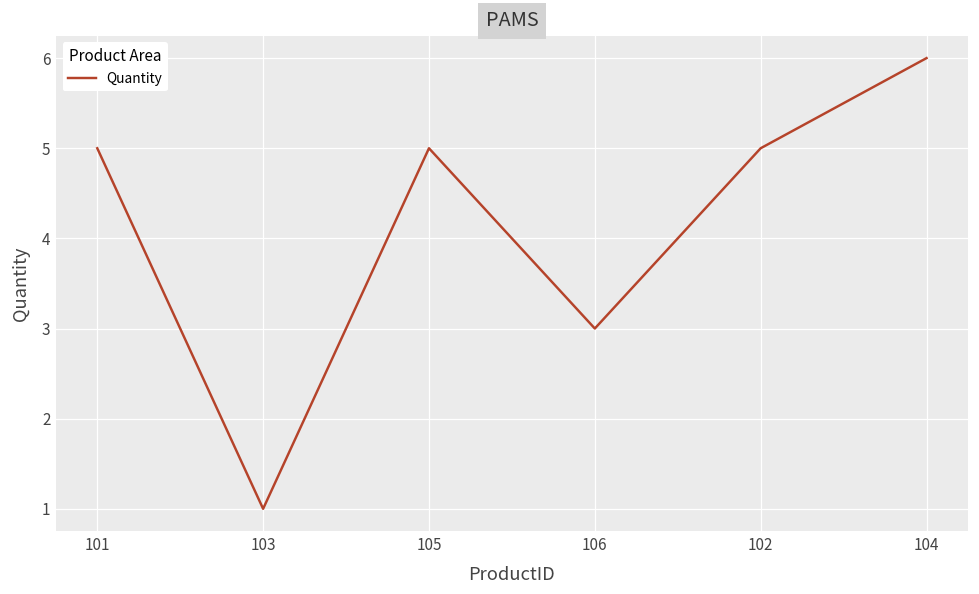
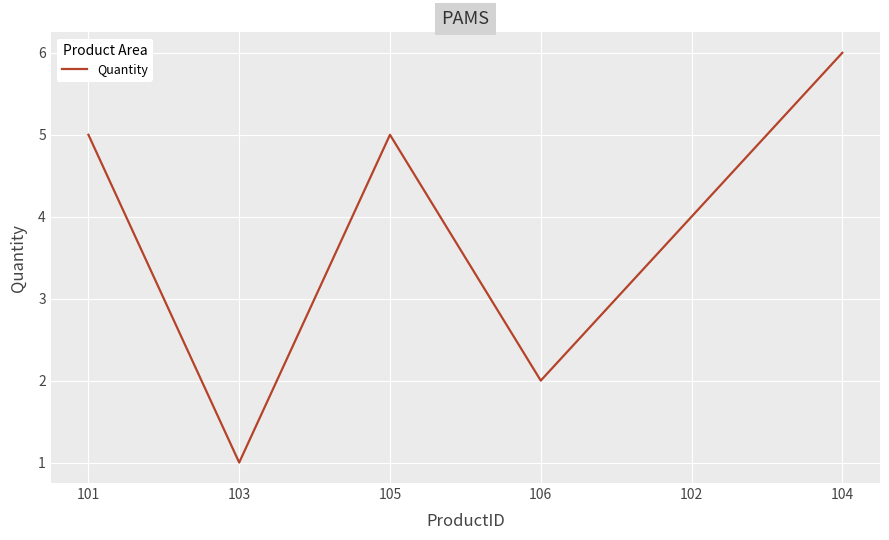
  {
    "101": 5,
    "103": 1,
    "105": 5,
-   "106": 3,
-   "102": 5,
+   "106": 2,
+   "102": 4,
    "104": 6
  }
